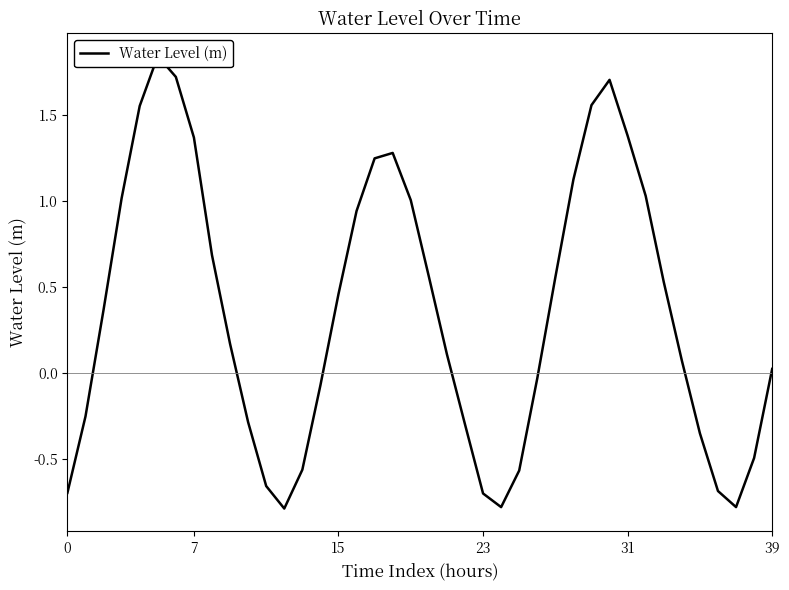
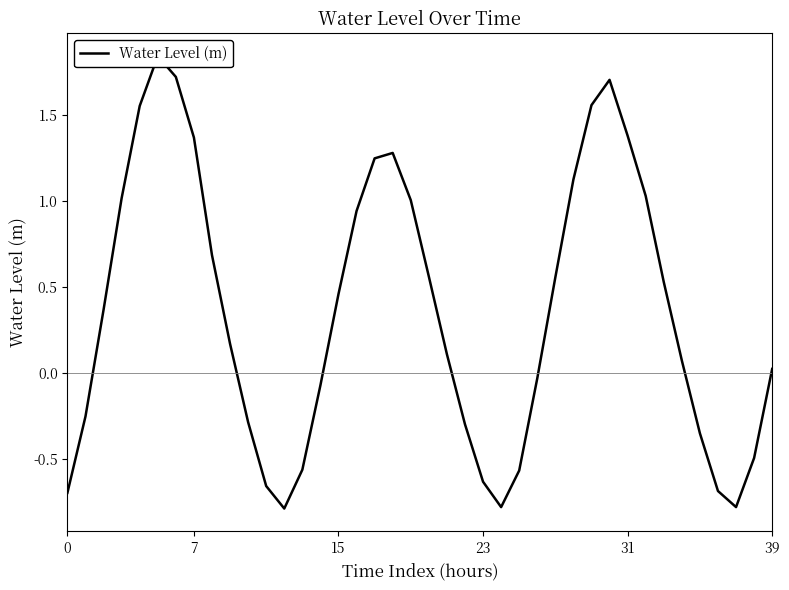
  {
    "0": -0.70,
    "7": 1.37,
    "15": 0.46,
-   "23": -0.70,
+   "23": -0.63,
    "31": 1.38,
    "39": 0.02
  }
